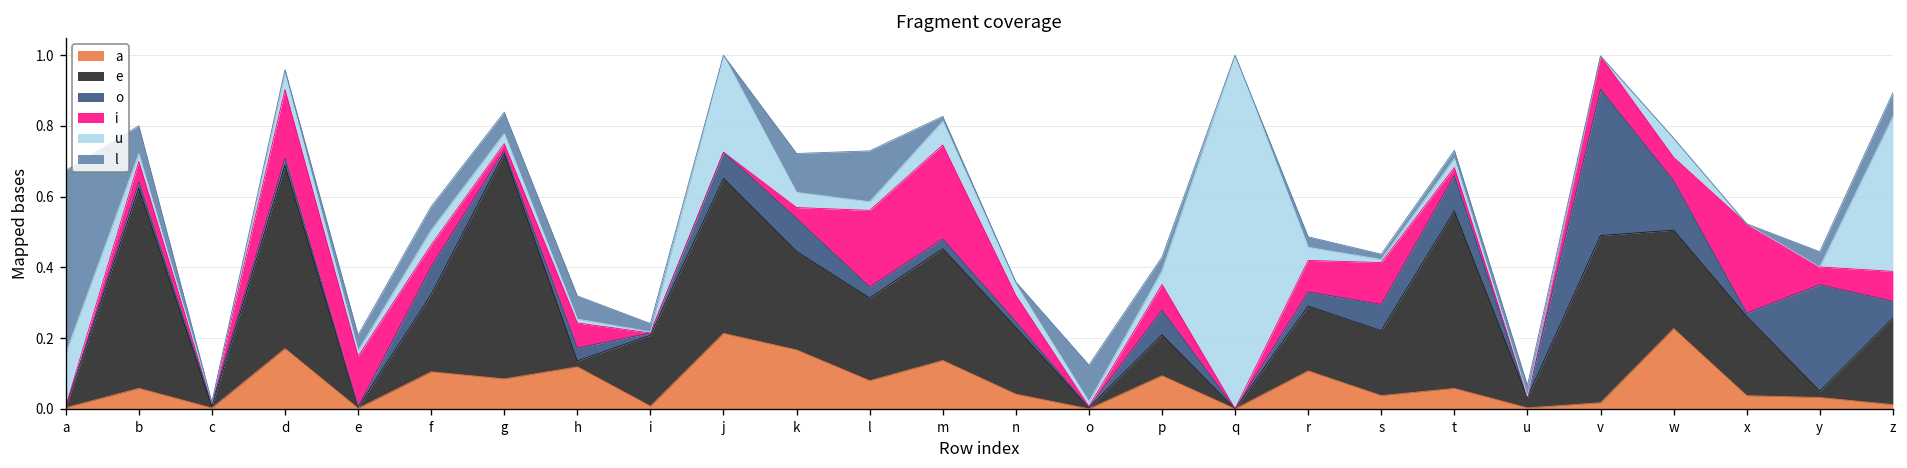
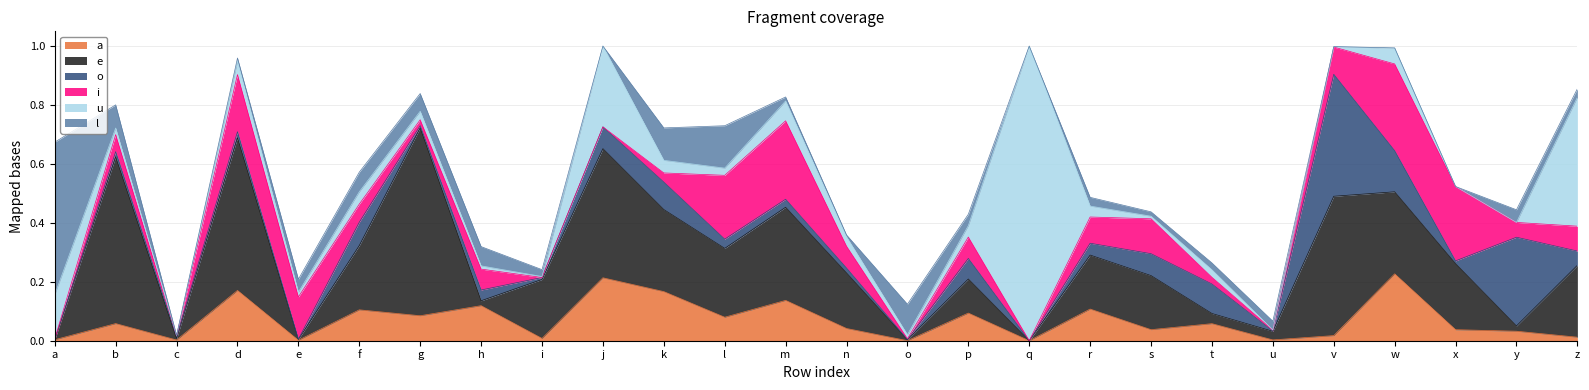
  {
    "a": {
      "b": 0.06,
      "d": 0.17,
      "f": 0.10,
      "g": 0.08,
      "h": 0.12,
      "i": 0.01,
      "j": 0.21,
      "k": 0.17,
      "l": 0.08,
      "m": 0.14,
      "n": 0.04,
      "p": 0.09,
      "r": 0.11,
      "s": 0.04,
      "t": 0.06,
      "u": 0.00,
      "v": 0.02,
      "w": 0.23,
      "x": 0.04,
      "y": 0.03,
      "z": 0.01
    },
    "e": {
      "b": 0.57,
      "d": 0.52,
      "f": 0.22,
      "h": 0.02,
      "j": 0.44,
      "k": 0.28,
      "l": 0.23,
      "m": 0.32,
      "n": 0.19,
      "p": 0.12,
      "r": 0.18,
      "s": 0.18,
-     "t": 0.50,
+     "t": 0.03,
      "v": 0.47,
      "w": 0.28,
      "x": 0.22,
      "y": 0.02,
      "z": 0.24
    },
    "o": {
      "b": 0.02,
      "d": 0.02,
      "f": 0.08,
      "h": 0.04,
      "k": 0.09,
      "l": 0.03,
      "m": 0.03,
      "n": 0.02,
      "p": 0.07,
      "r": 0.04,
      "s": 0.07,
      "t": 0.10,
      "v": 0.41,
      "w": 0.14,
      "x": 0.01,
      "y": 0.30,
      "z": 0.05
    },
    "i": {
      "b": 0.06,
      "d": 0.19,
      "e": 0.14,
      "f": 0.06,
      "g": 0.02,
      "h": 0.07,
      "k": 0.03,
      "l": 0.22,
      "m": 0.27,
      "n": 0.07,
      "p": 0.07,
      "r": 0.09,
      "s": 0.12,
      "t": 0.02,
-     "w": 0.07,
+     "w": 0.29,
      "z": 0.08
    },
    "u": {
      "a": 0.15,
      "b": 0.02,
      "d": 0.05,
      "e": 0.02,
      "f": 0.04,
      "g": 0.03,
      "h": 0.01,
      "k": 0.04,
      "l": 0.02,
      "m": 0.07,
      "o": 0.01,
      "p": 0.04,
      "r": 0.04,
      "s": 0.01,
      "t": 0.03,
      "z": 0.44
    },
    "l": {
      "a": 0.52,
      "b": 0.08,
      "d": 0.01,
      "e": 0.04,
      "f": 0.07,
      "g": 0.06,
      "h": 0.07,
      "i": 0.02,
      "k": 0.11,
      "l": 0.14,
      "m": 0.01,
      "o": 0.10,
      "p": 0.04,
      "r": 0.03,
      "s": 0.01,
      "t": 0.02,
      "u": 0.03,
      "y": 0.04,
-     "z": 0.07
+     "z": 0.03
    }
  }
